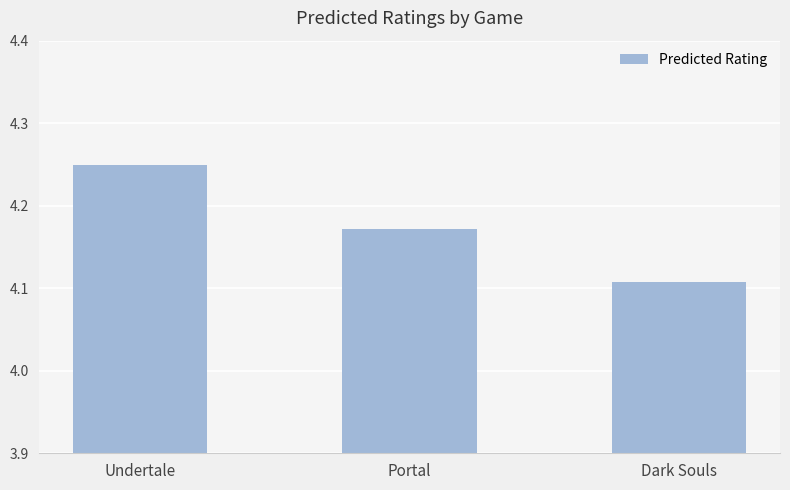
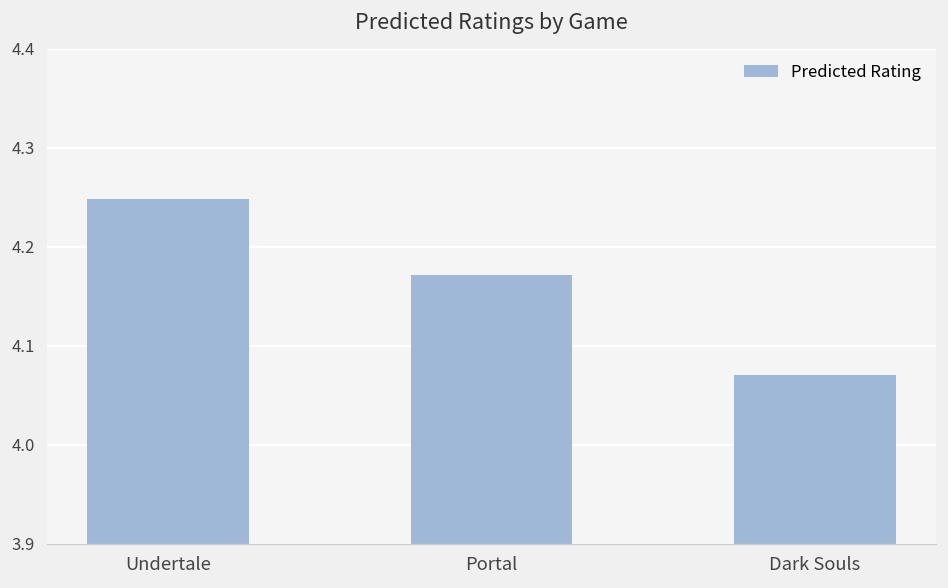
  {
    "Undertale": 4.25,
    "Portal": 4.17,
-   "Dark Souls": 4.11
+   "Dark Souls": 4.07
  }
